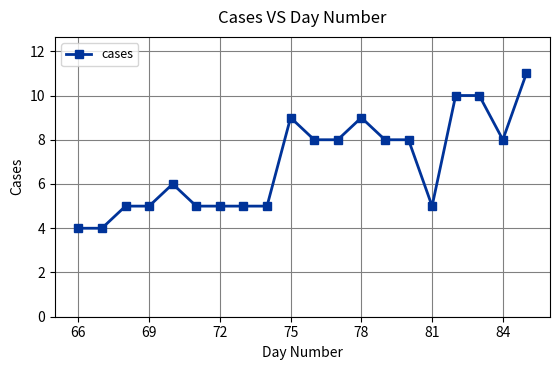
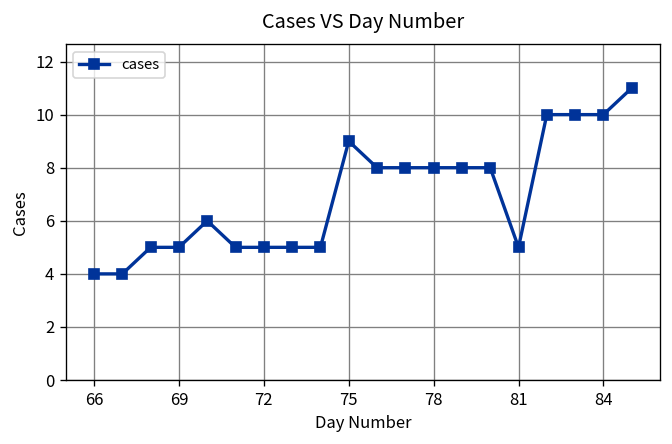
  {
    "66": 4,
    "69": 5,
    "72": 5,
    "75": 9,
-   "78": 9,
+   "78": 8,
    "81": 5,
-   "84": 8
+   "84": 10
  }
